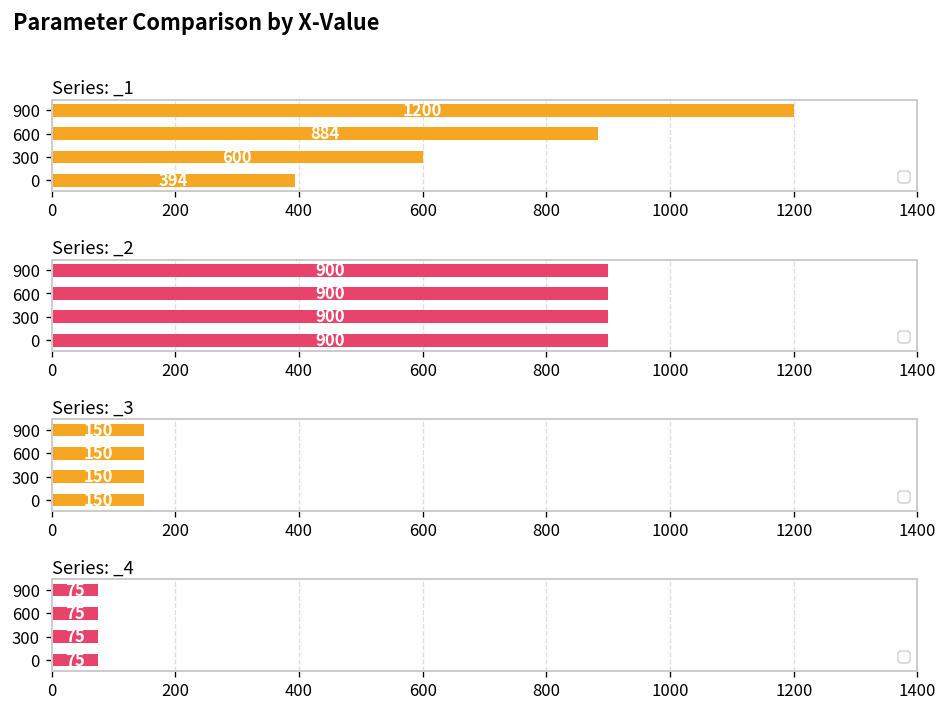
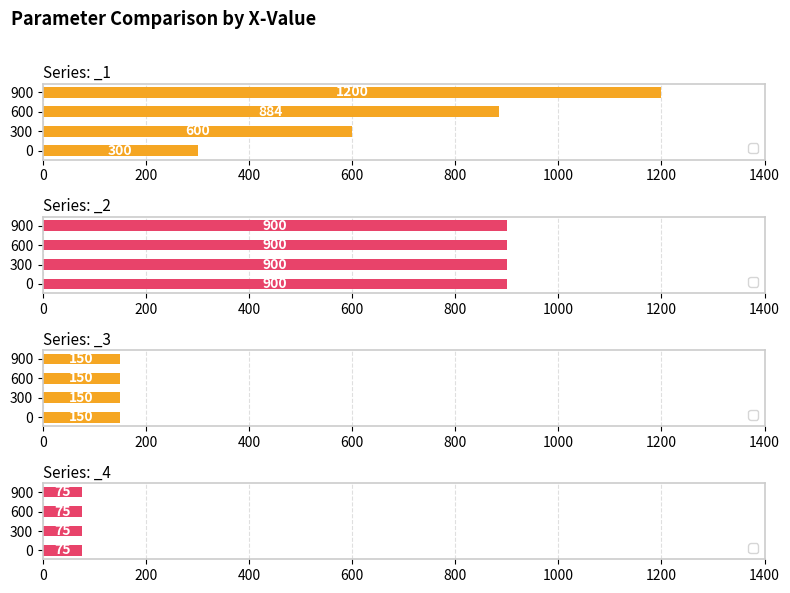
  {
    "Series: _1": {
      "900": 1200,
      "600": 884,
      "300": 600,
-     "0": 394
+     "0": 300
    },
    "Series: _2": {
      "900": 900,
      "300": 900
    },
    "Series: _3": {
      "900": 150,
      "600": 150,
      "300": 150,
      "0": 150
    },
    "Series: _4": {
      "900": 75,
      "600": 75,
      "300": 75,
      "0": 75
    }
  }
